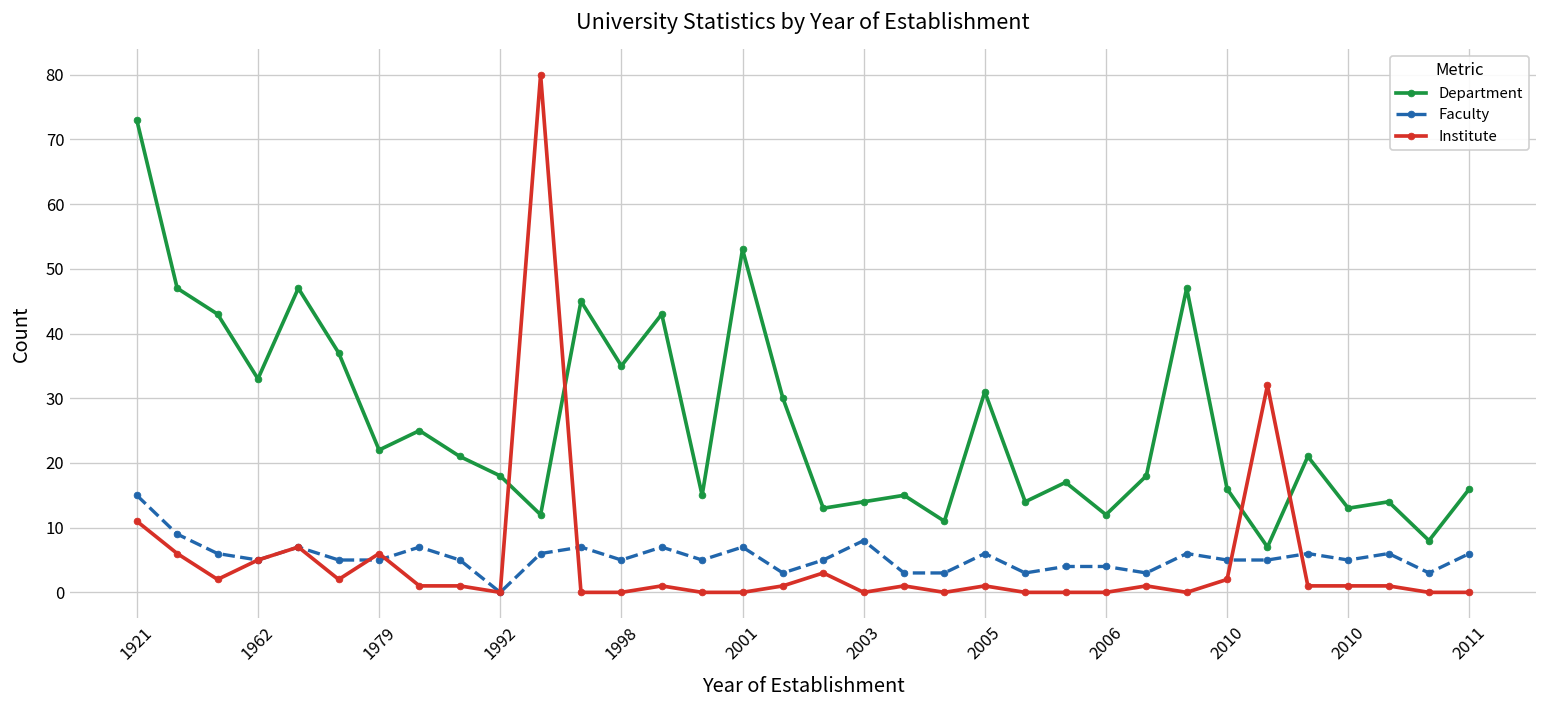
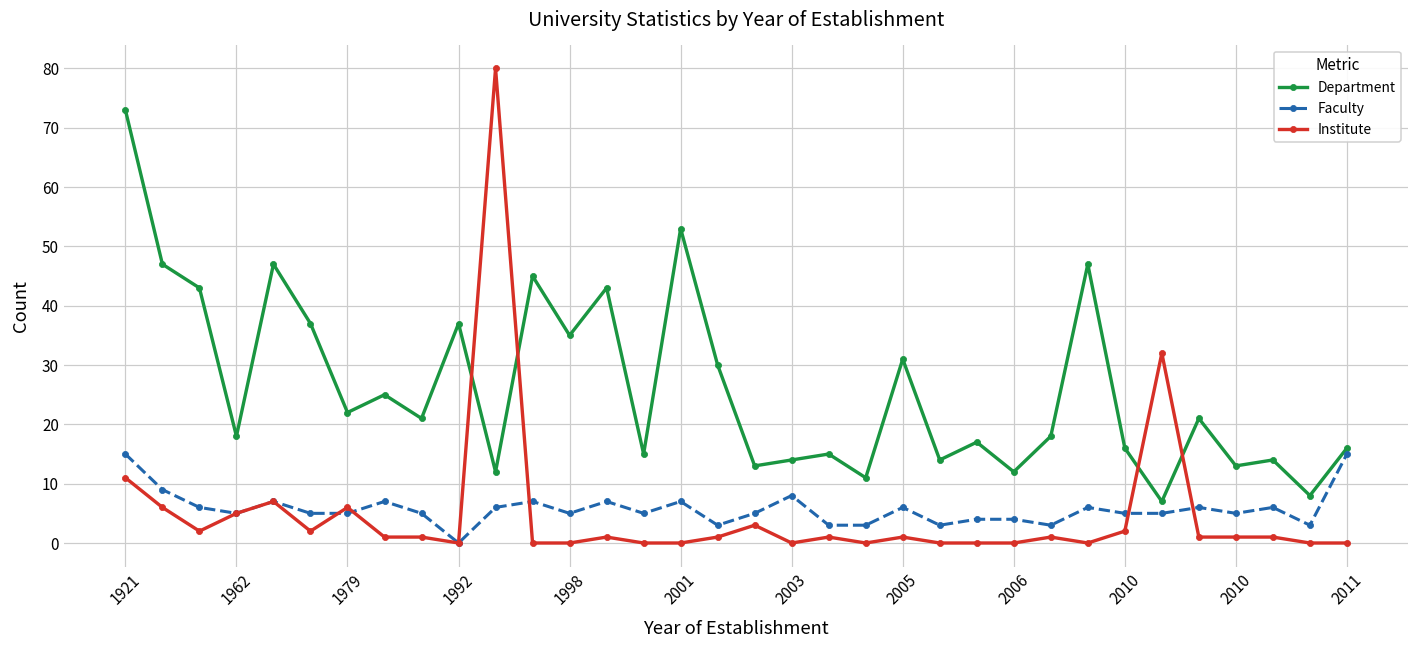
  {
    "Department": {
      "1921": 73,
-     "1962": 33,
+     "1962": 18,
      "1979": 22,
-     "1992": 18,
+     "1992": 37,
      "1998": 35,
      "2001": 53,
      "2003": 14,
      "2005": 31,
      "2006": 12,
      "2011": 16
    },
    "Faculty": {
      "1921": 15,
      "1979": 5,
      "1998": 5,
      "2001": 7,
      "2003": 8,
      "2005": 6,
      "2006": 4,
-     "2011": 6
+     "2011": 15
    },
    "Institute": {
      "1921": 11,
      "1979": 6,
      "1998": 0,
      "2001": 0,
      "2003": 0,
      "2005": 1,
      "2006": 0,
      "2011": 0
    }
  }
